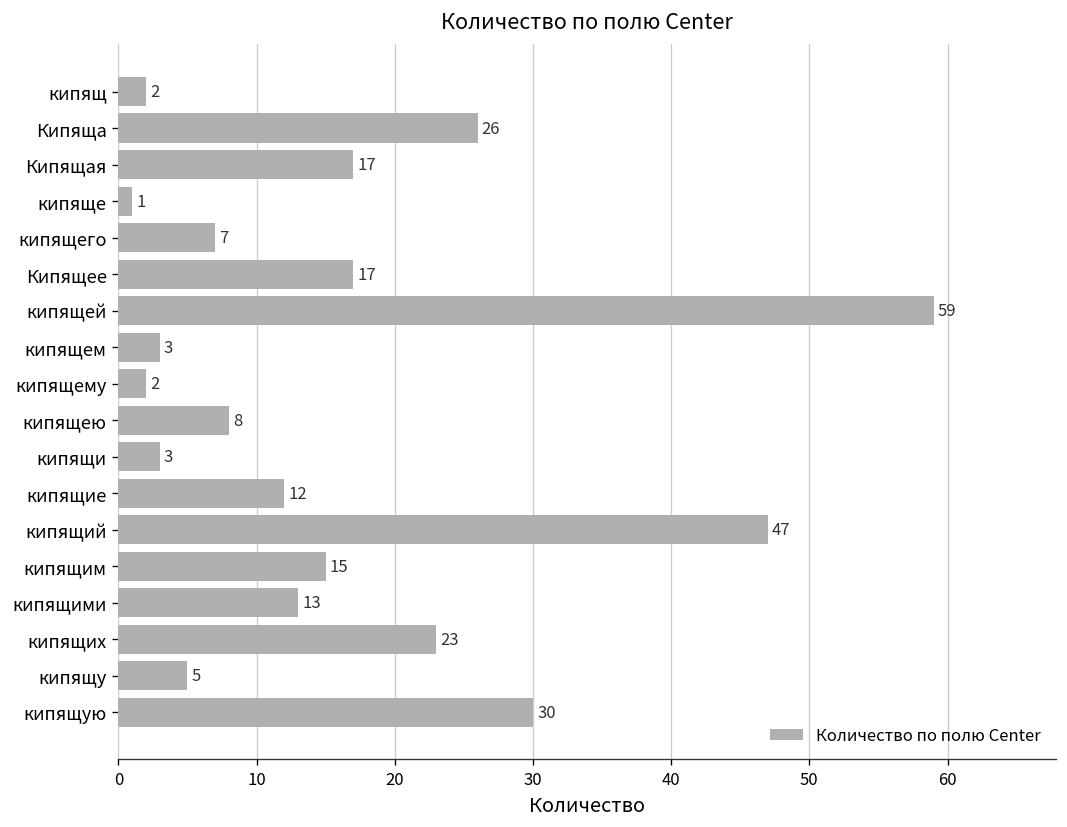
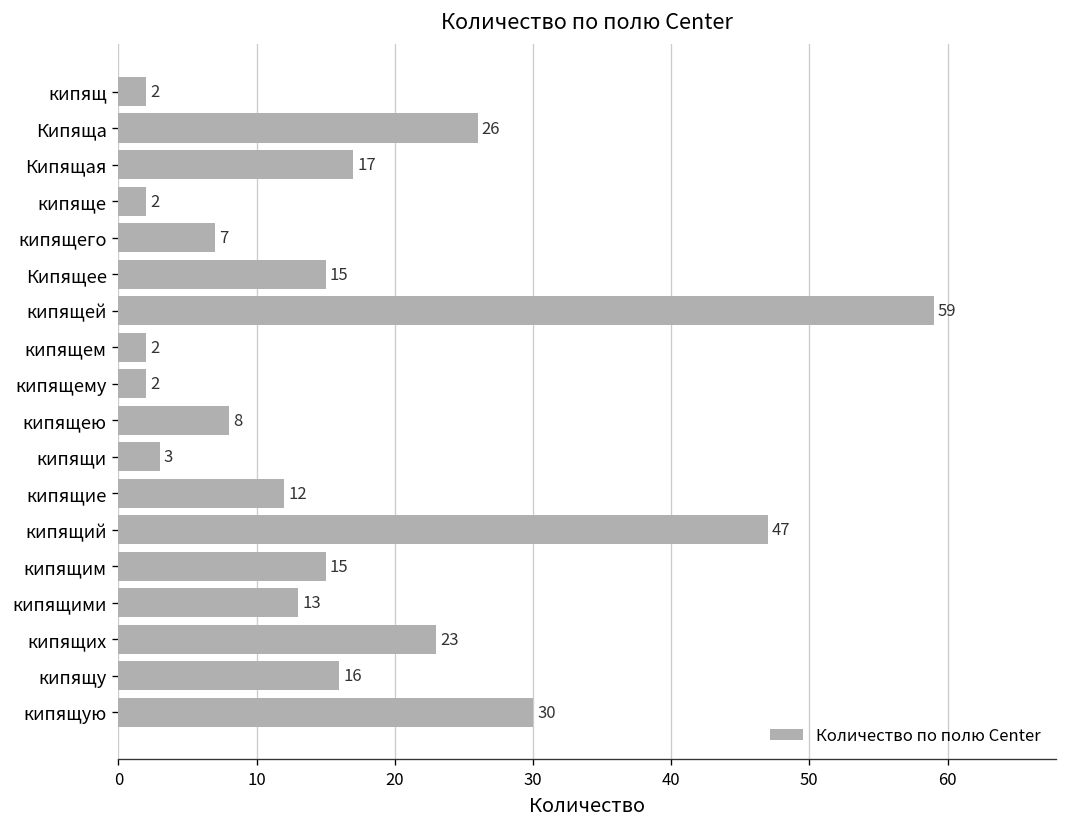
  {
    "кипящ": 2,
    "Кипяща": 26,
    "Кипящая": 17,
-   "кипяще": 1,
+   "кипяще": 2,
    "кипящего": 7,
-   "Кипящее": 17,
+   "Кипящее": 15,
    "кипящей": 59,
-   "кипящем": 3,
+   "кипящем": 2,
    "кипящему": 2,
    "кипящею": 8,
    "кипящи": 3,
    "кипящие": 12,
    "кипящий": 47,
    "кипящим": 15,
    "кипящими": 13,
    "кипящих": 23,
-   "кипящу": 5,
+   "кипящу": 16,
    "кипящую": 30
  }
